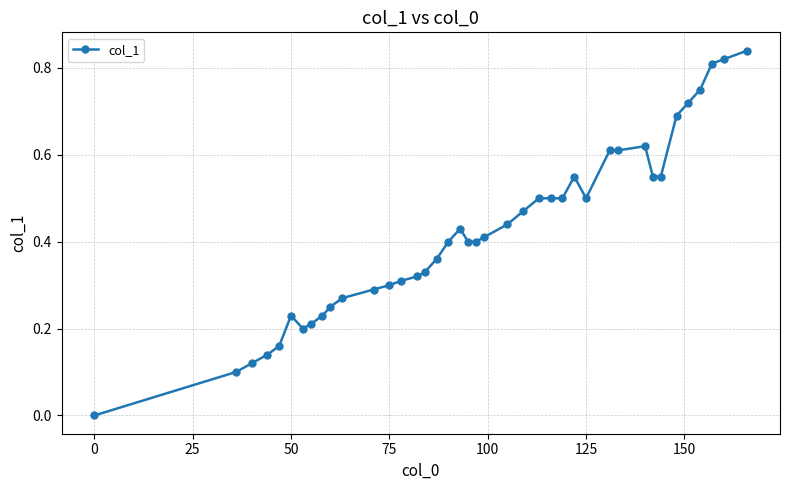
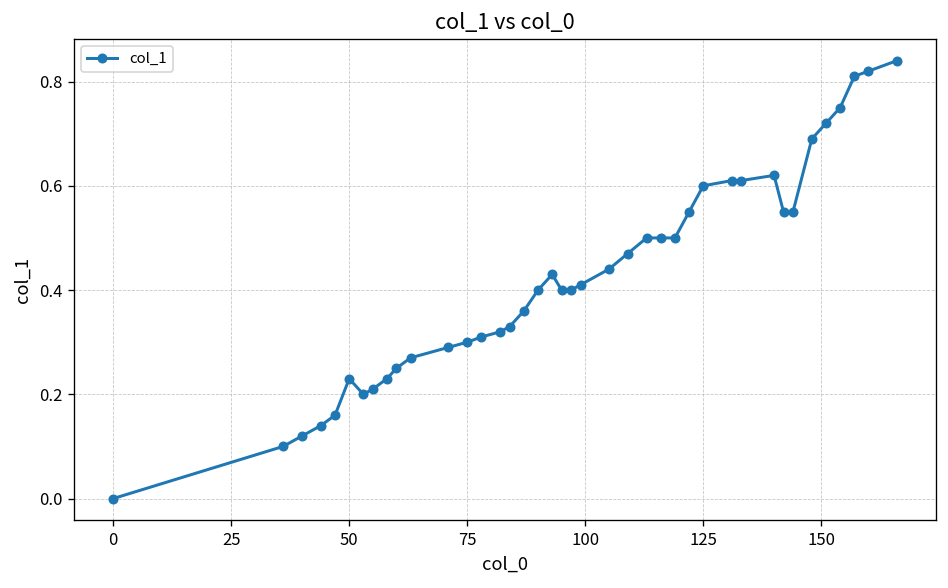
  {
    "0": 0.0,
    "50": 0.23,
    "75": 0.3,
-   "125": 0.5
+   "125": 0.6
  }
